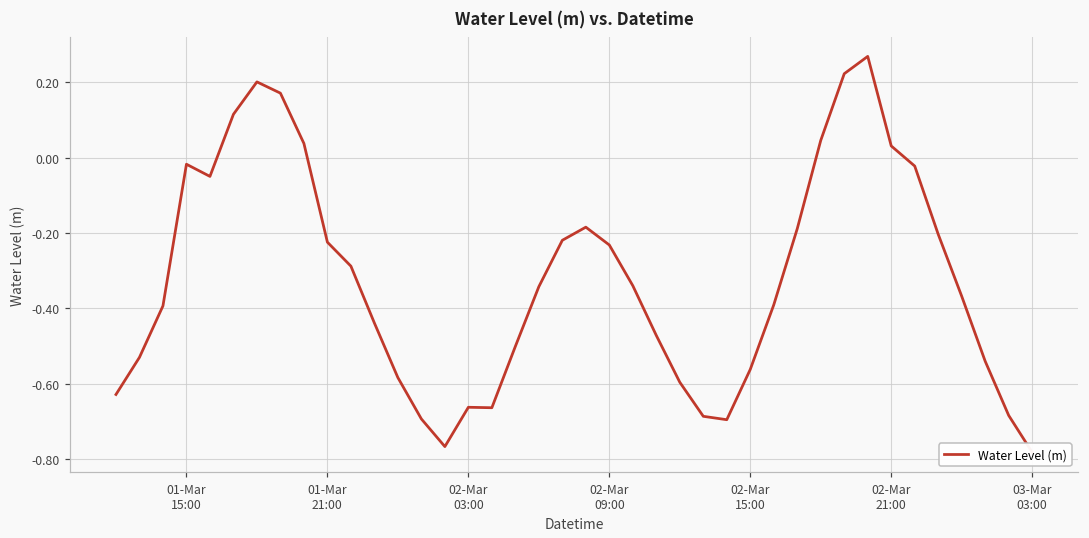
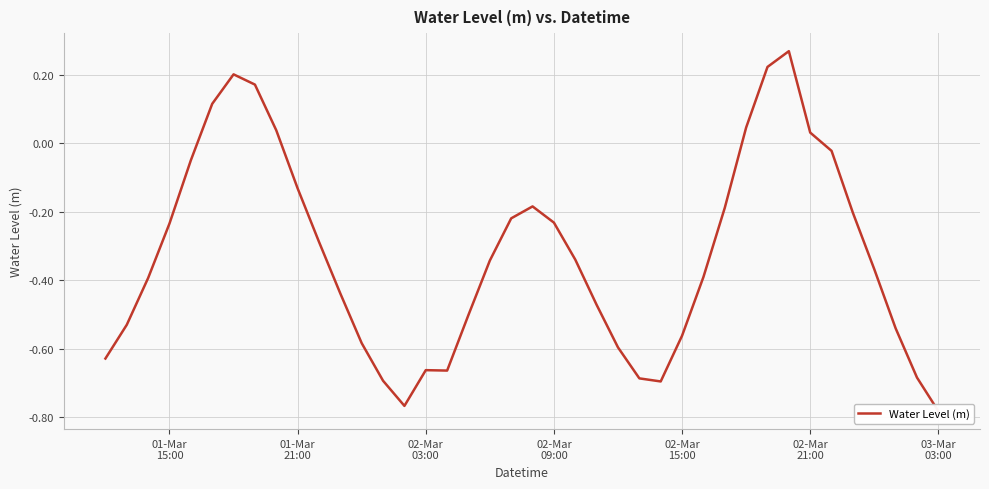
  {
-   "01-Mar 15:00": -0.02,
-   "01-Mar 21:00": -0.22,
+   "01-Mar 15:00": -0.23,
+   "01-Mar 21:00": -0.13,
    "02-Mar 03:00": -0.66,
    "02-Mar 09:00": -0.23,
    "02-Mar 15:00": -0.56,
    "02-Mar 21:00": 0.03
  }
